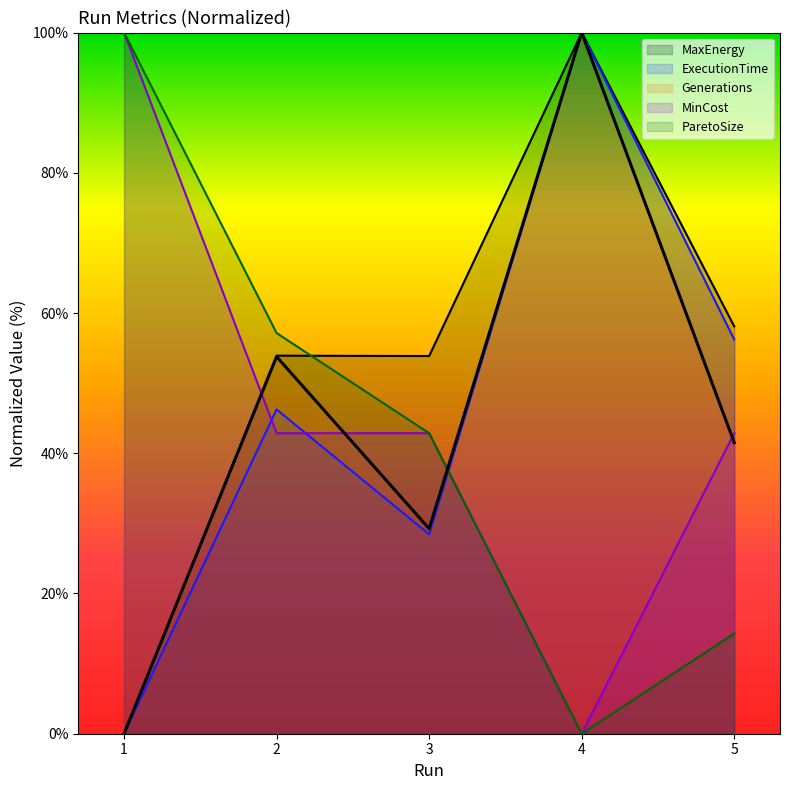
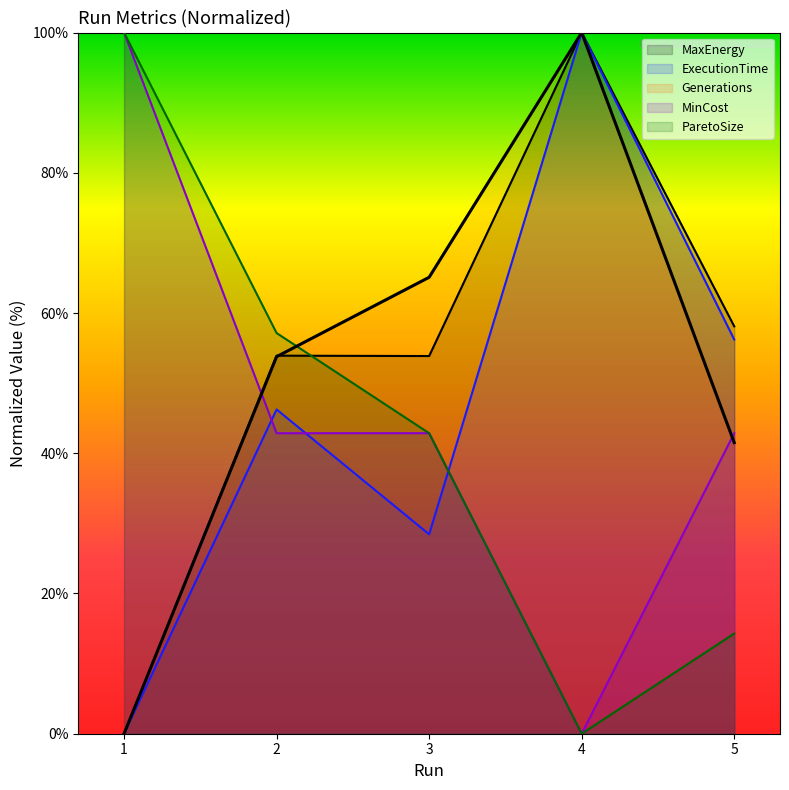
  {
    "Generations": {
-     "3": "29%",
+     "3": "65%",
      "5": "42%"
    }
  }
